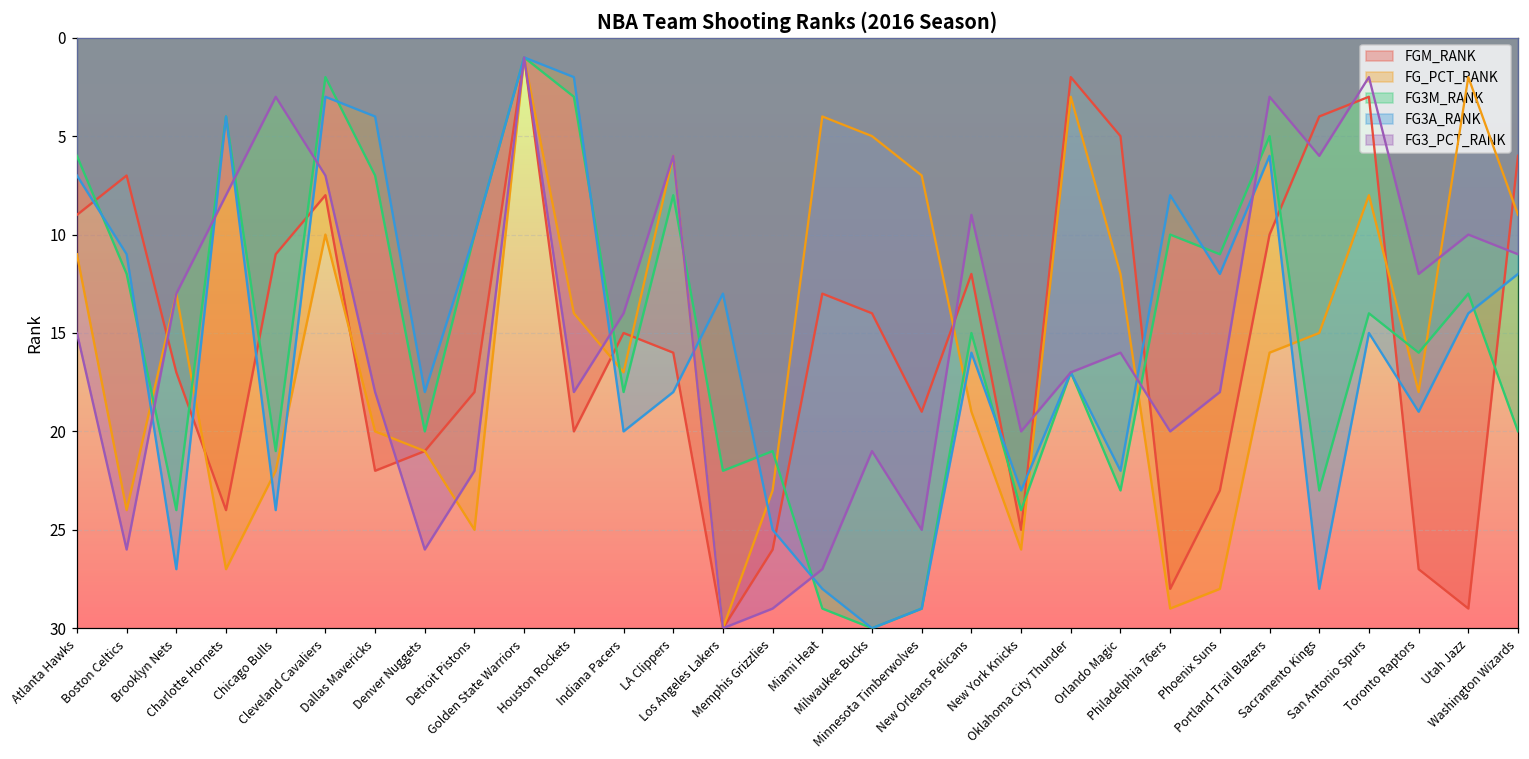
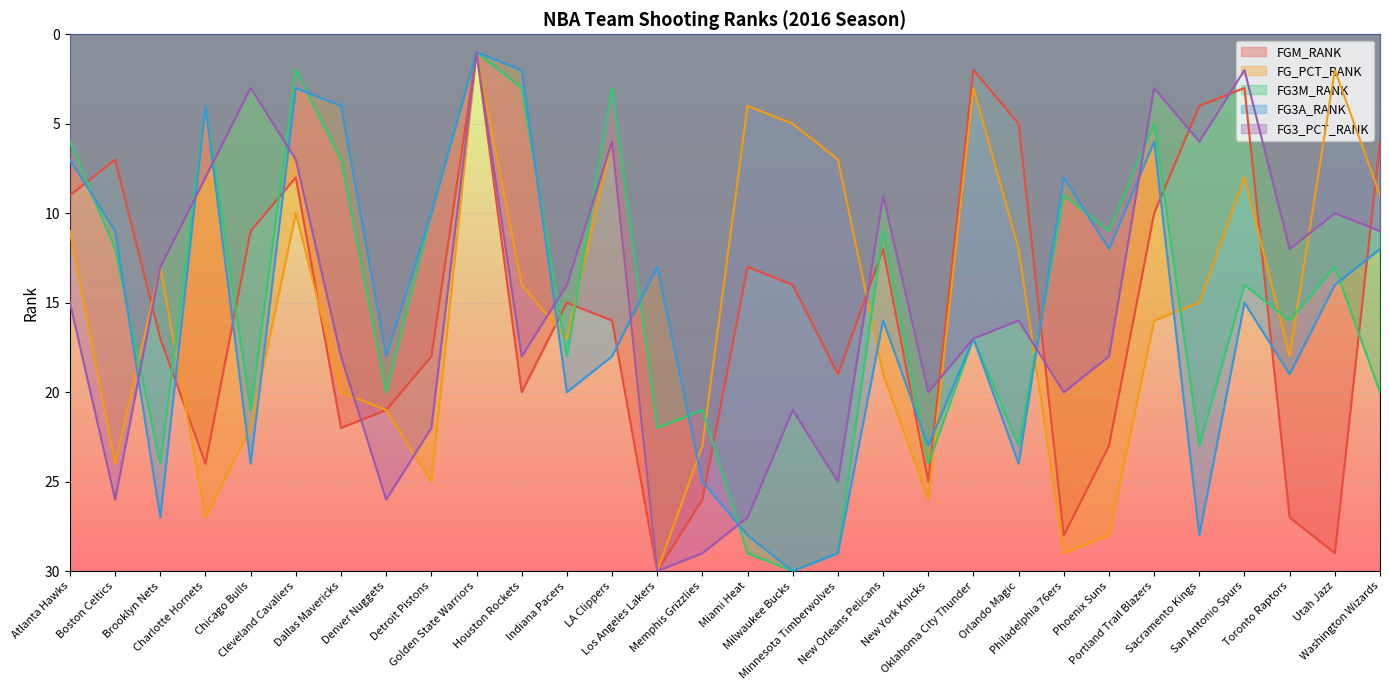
  {
    "FG3M_RANK": {
      "Atlanta Hawks": 6,
      "Boston Celtics": 12,
      "Brooklyn Nets": 24,
      "Chicago Bulls": 21,
      "Cleveland Cavaliers": 2,
      "Dallas Mavericks": 7,
      "Denver Nuggets": 20,
      "Houston Rockets": 3,
      "Indiana Pacers": 18,
-     "LA Clippers": 8,
+     "LA Clippers": 3,
      "Los Angeles Lakers": 22,
      "Memphis Grizzlies": 21,
      "Miami Heat": 29,
-     "New Orleans Pelicans": 15,
+     "New Orleans Pelicans": 11,
      "New York Knicks": 24,
      "Orlando Magic": 23,
-     "Philadelphia 76ers": 10,
+     "Philadelphia 76ers": 9,
      "Phoenix Suns": 11,
      "Portland Trail Blazers": 5,
      "Sacramento Kings": 23,
      "San Antonio Spurs": 14,
      "Toronto Raptors": 16,
      "Utah Jazz": 13,
      "Washington Wizards": 20
    },
    "FG3A_RANK": {
      "Atlanta Hawks": 7,
      "Boston Celtics": 11,
      "Brooklyn Nets": 27,
      "Chicago Bulls": 24,
      "Cleveland Cavaliers": 3,
      "Dallas Mavericks": 4,
      "Denver Nuggets": 18,
      "Houston Rockets": 2,
      "Indiana Pacers": 20,
      "LA Clippers": 18,
      "Los Angeles Lakers": 13,
      "Memphis Grizzlies": 25,
      "Miami Heat": 28,
      "New Orleans Pelicans": 16,
      "New York Knicks": 23,
-     "Orlando Magic": 22,
+     "Orlando Magic": 24,
      "Philadelphia 76ers": 8,
      "Phoenix Suns": 12,
      "Portland Trail Blazers": 6,
      "Sacramento Kings": 28,
      "San Antonio Spurs": 15,
      "Toronto Raptors": 19,
      "Utah Jazz": 14,
      "Washington Wizards": 12
    },
    "FG3_PCT_RANK": {
      "Atlanta Hawks": 15,
      "Boston Celtics": 26,
      "Charlotte Hornets": 8,
      "Chicago Bulls": 3,
      "Cleveland Cavaliers": 7,
      "Dallas Mavericks": 18,
      "Denver Nuggets": 26,
      "Detroit Pistons": 22,
      "Houston Rockets": 18,
      "Indiana Pacers": 14,
      "Memphis Grizzlies": 29,
      "Miami Heat": 27,
      "Milwaukee Bucks": 21,
      "Minnesota Timberwolves": 25,
      "New Orleans Pelicans": 9,
      "New York Knicks": 20,
      "Orlando Magic": 16,
      "Philadelphia 76ers": 20,
      "Phoenix Suns": 18,
      "Portland Trail Blazers": 3,
      "Sacramento Kings": 6,
      "Toronto Raptors": 12,
      "Utah Jazz": 10,
      "Washington Wizards": 11
    }
  }
